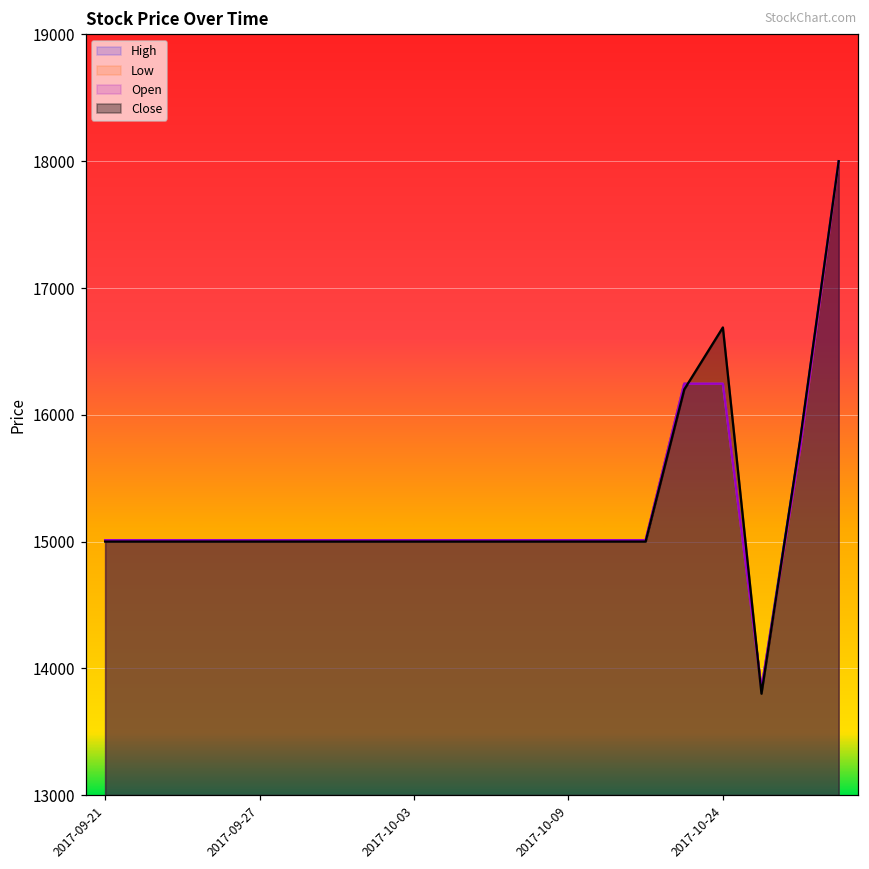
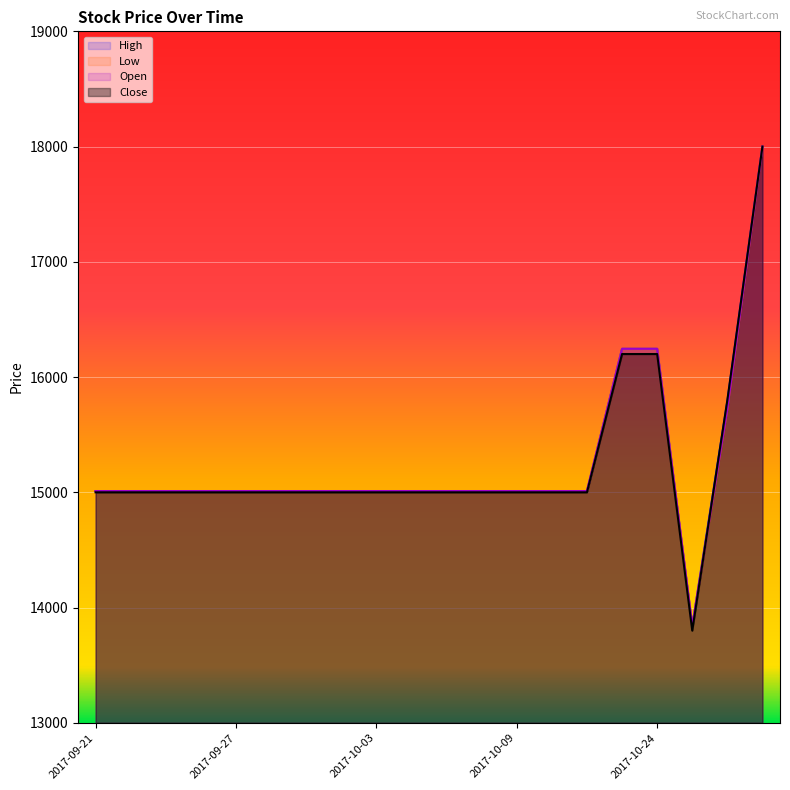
  {
    "Close": {
-     "2017-10-24": 16690
+     "2017-10-24": 16200
    }
  }
